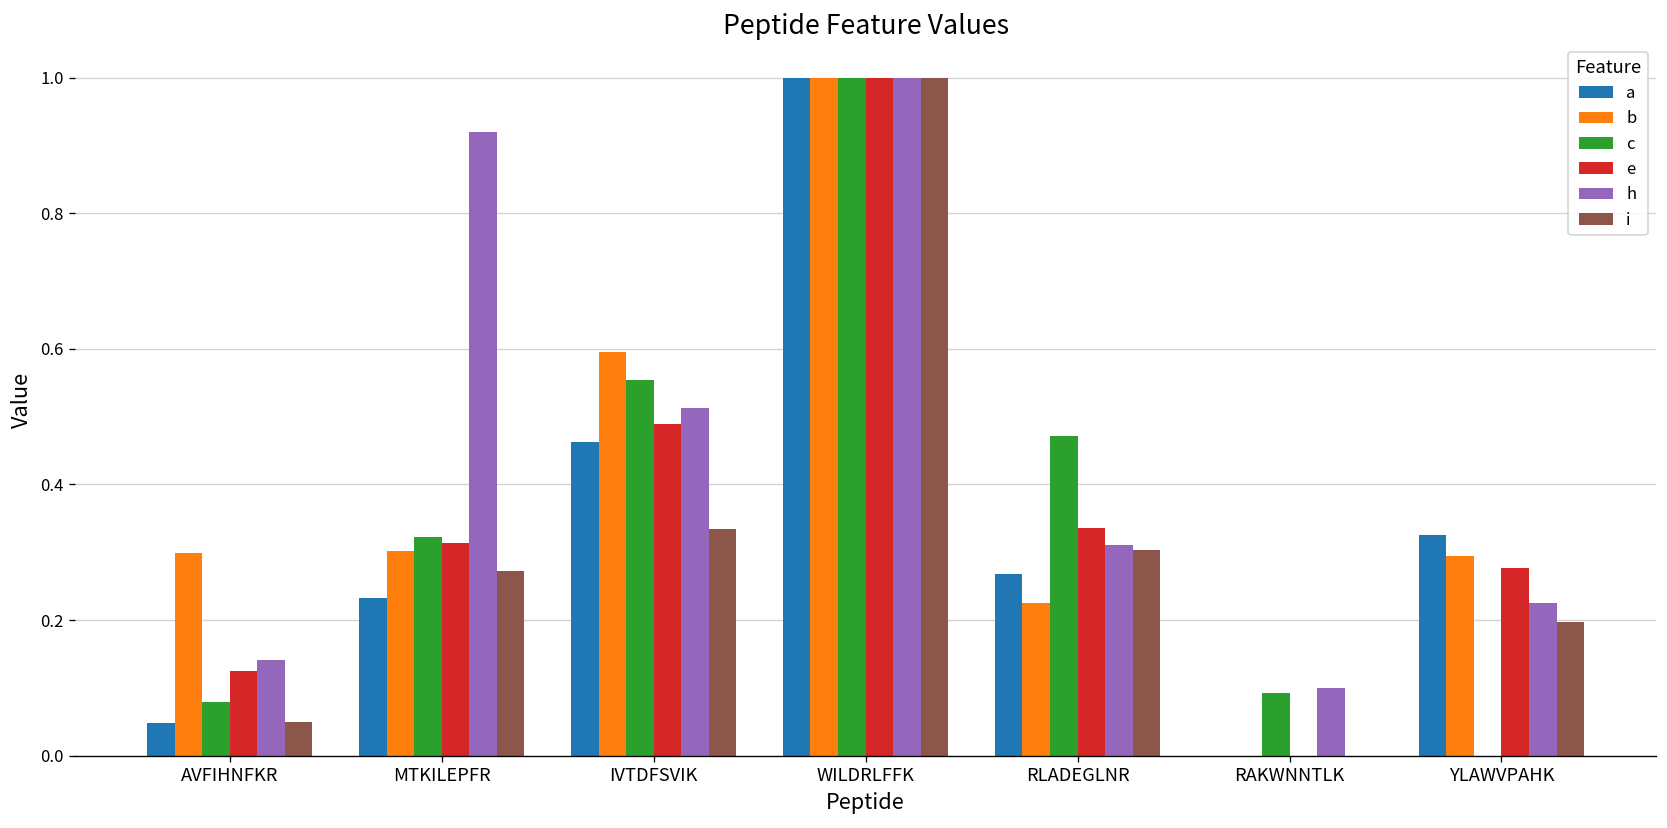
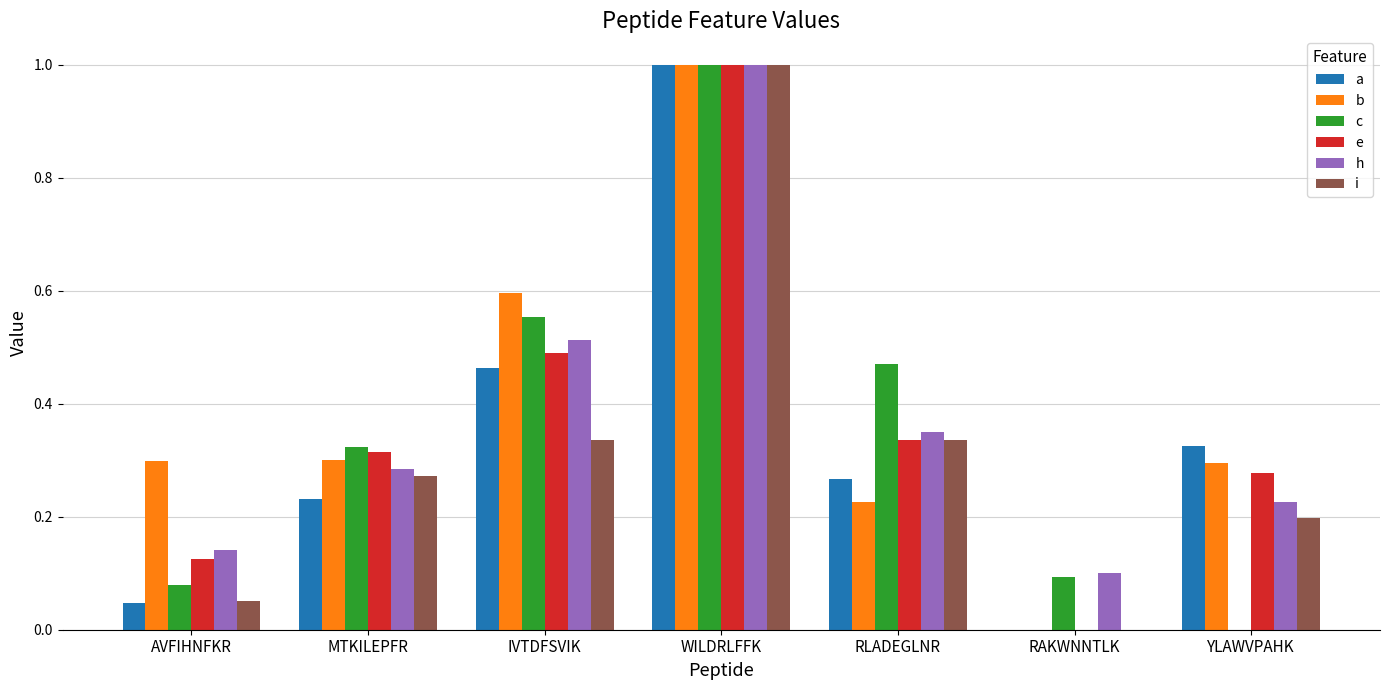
  {
    "a": {
      "AVFIHNFKR": 0.05,
      "MTKILEPFR": 0.23,
      "IVTDFSVIK": 0.46,
      "WILDRLFFK": 1.00,
      "RLADEGLNR": 0.27,
      "RAKWNNTLK": 0.00,
      "YLAWVPAHK": 0.33
    },
    "b": {
      "AVFIHNFKR": 0.30,
      "MTKILEPFR": 0.30,
      "IVTDFSVIK": 0.60,
      "WILDRLFFK": 1.00,
      "RLADEGLNR": 0.23,
      "RAKWNNTLK": 0.00,
      "YLAWVPAHK": 0.30
    },
    "c": {
      "AVFIHNFKR": 0.08,
      "MTKILEPFR": 0.32,
      "IVTDFSVIK": 0.55,
      "WILDRLFFK": 1.00,
      "RLADEGLNR": 0.47,
      "RAKWNNTLK": 0.09,
      "YLAWVPAHK": 0.00
    },
    "e": {
      "AVFIHNFKR": 0.12,
      "MTKILEPFR": 0.31,
      "IVTDFSVIK": 0.49,
      "WILDRLFFK": 1.00,
      "RLADEGLNR": 0.34,
      "RAKWNNTLK": 0.00,
      "YLAWVPAHK": 0.28
    },
    "h": {
      "AVFIHNFKR": 0.14,
-     "MTKILEPFR": 0.92,
+     "MTKILEPFR": 0.28,
      "IVTDFSVIK": 0.51,
      "WILDRLFFK": 1.00,
-     "RLADEGLNR": 0.31,
+     "RLADEGLNR": 0.35,
      "RAKWNNTLK": 0.10,
      "YLAWVPAHK": 0.23
    },
    "i": {
      "AVFIHNFKR": 0.05,
      "MTKILEPFR": 0.27,
      "IVTDFSVIK": 0.33,
      "WILDRLFFK": 1.00,
-     "RLADEGLNR": 0.30,
+     "RLADEGLNR": 0.34,
      "RAKWNNTLK": 0.00,
      "YLAWVPAHK": 0.20
    }
  }
